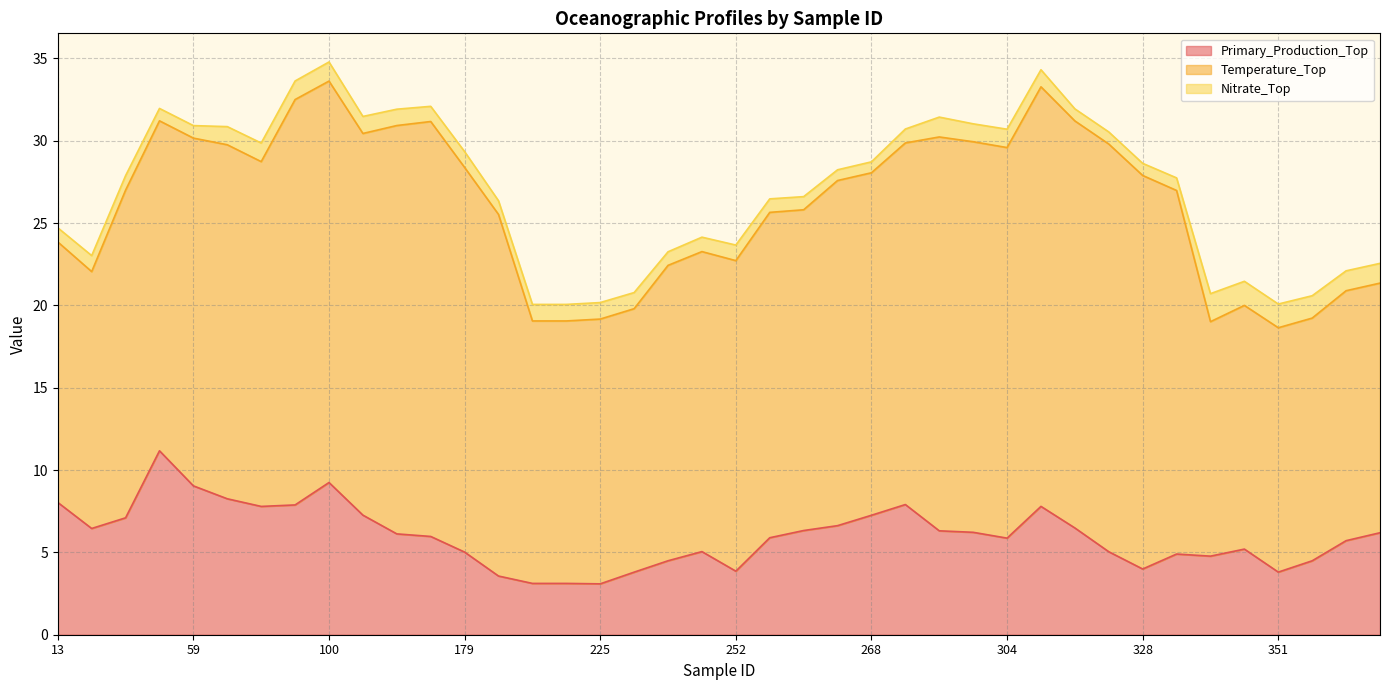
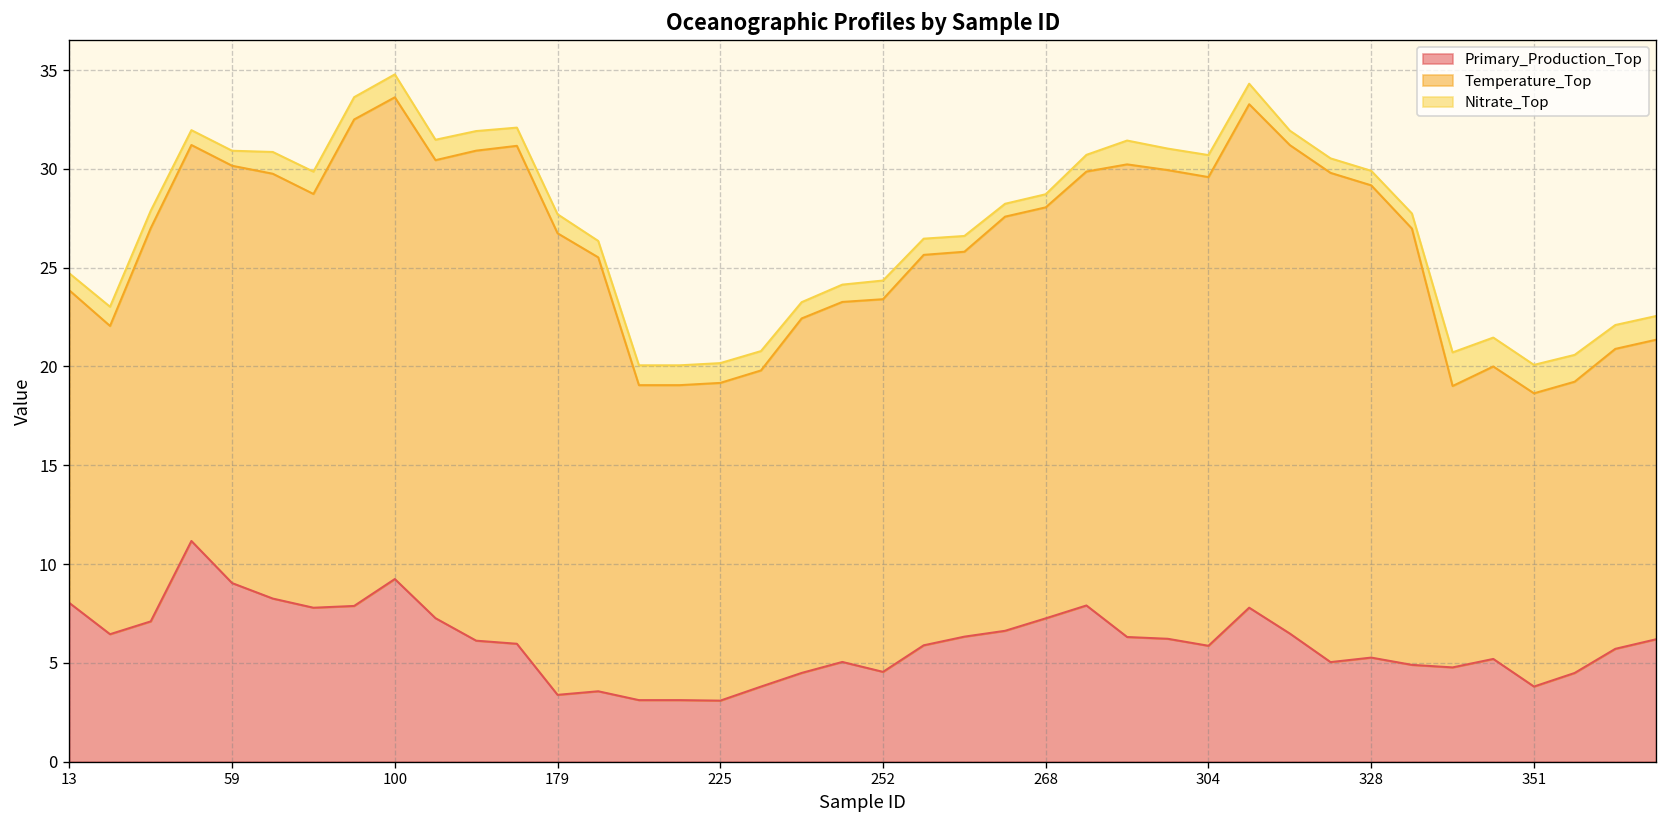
  {
    "Primary_Production_Top": {
      "59": 9.0,
      "100": 9.2,
-     "179": 5.0,
+     "179": 3.4,
      "225": 3.1,
-     "252": 3.9,
+     "252": 4.5,
      "268": 7.3,
      "304": 5.9,
-     "328": 4.0,
+     "328": 5.3,
      "351": 3.8
    }
  }
